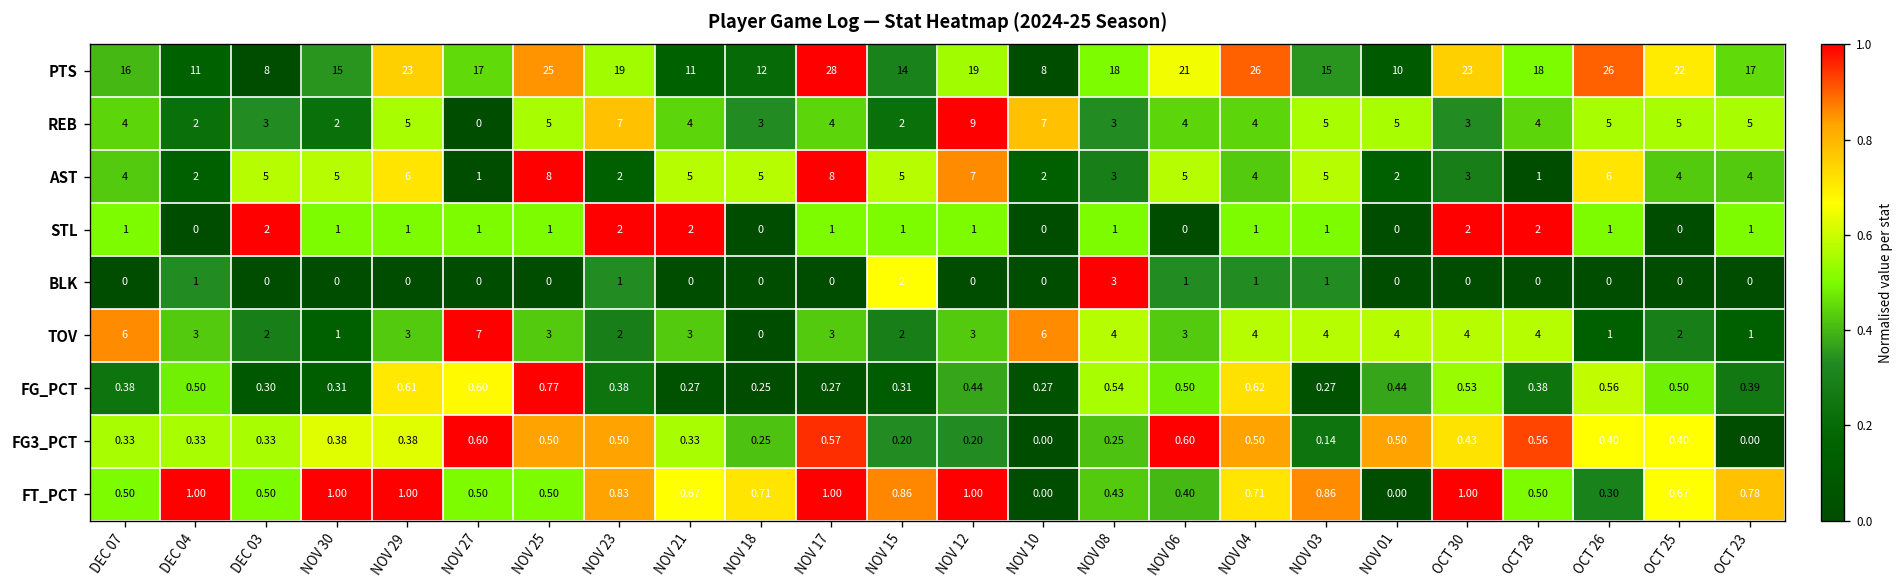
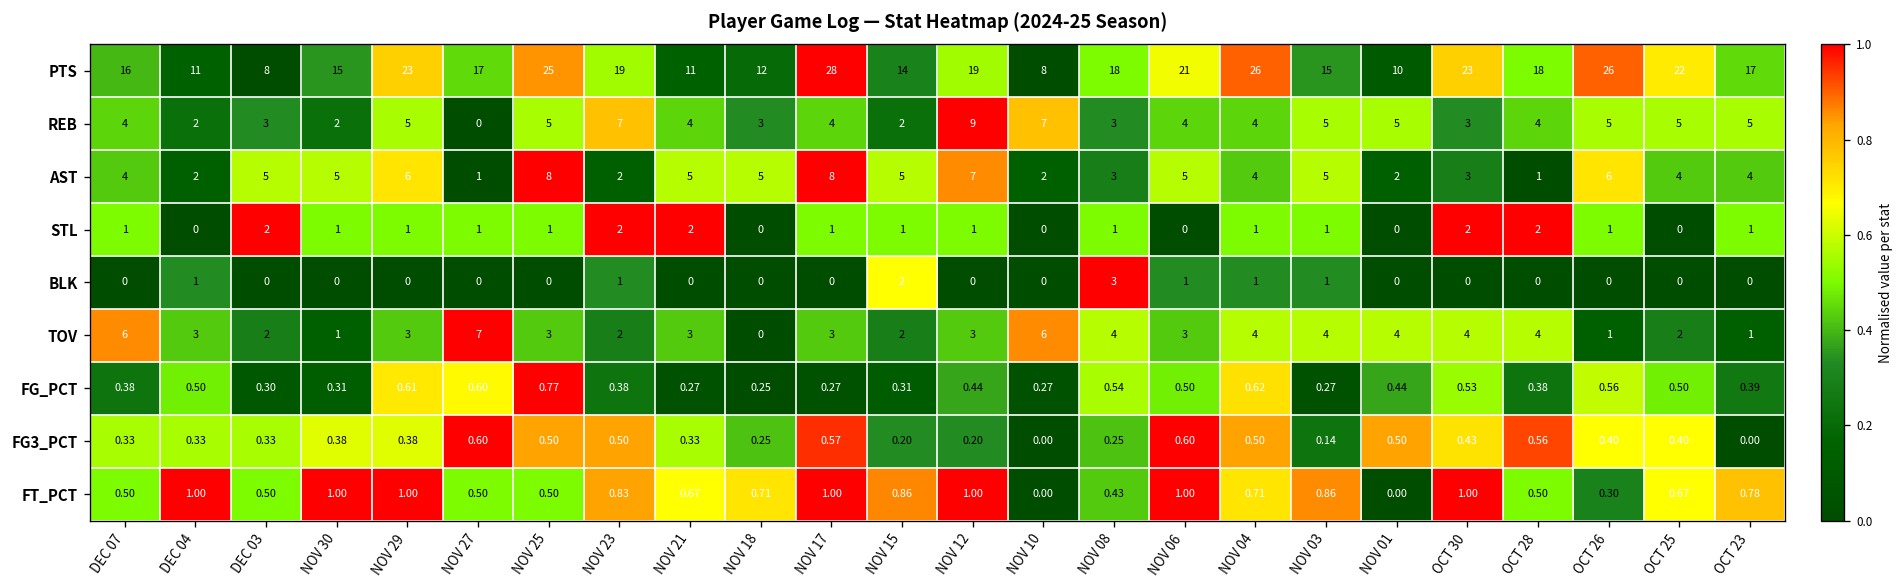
  {
    "FT_PCT": {
      "DEC 07": 0.50,
      "DEC 04": 1.00,
      "DEC 03": 0.50,
      "NOV 30": 1.00,
      "NOV 29": 1.00,
      "NOV 27": 0.50,
      "NOV 25": 0.50,
      "NOV 23": 0.83,
      "NOV 21": 0.67,
      "NOV 18": 0.71,
      "NOV 17": 1.00,
      "NOV 15": 0.86,
      "NOV 12": 1.00,
      "NOV 10": 0.00,
      "NOV 08": 0.43,
-     "NOV 06": 0.40,
+     "NOV 06": 1.00,
      "NOV 04": 0.71,
      "NOV 03": 0.86,
      "NOV 01": 0.00,
      "OCT 30": 1.00,
      "OCT 28": 0.50,
      "OCT 26": 0.30,
      "OCT 25": 0.67,
      "OCT 23": 0.78
    }
  }
